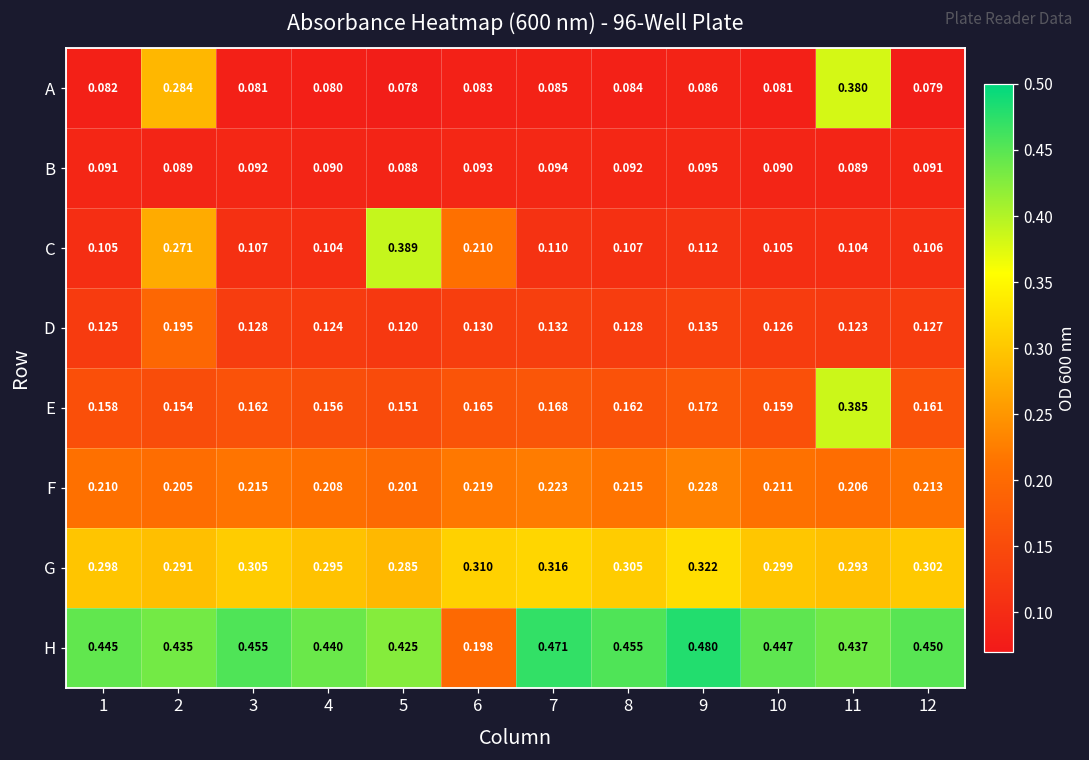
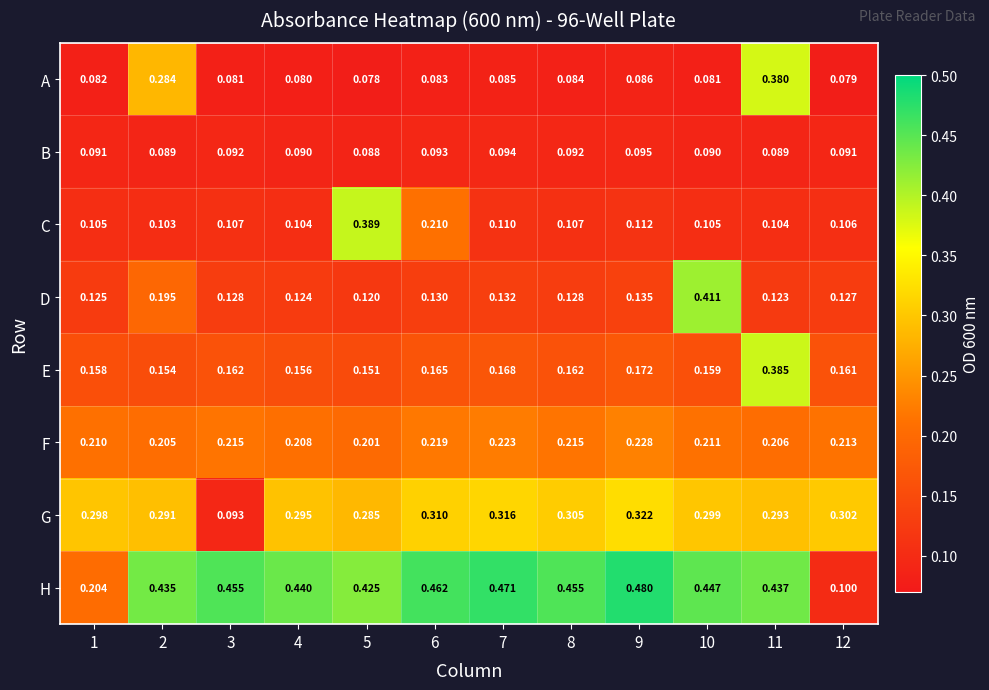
  {
    "A": {
      "1": 0.082,
      "2": 0.284,
      "3": 0.081,
      "4": 0.080,
      "5": 0.078,
      "6": 0.083,
      "7": 0.085,
      "8": 0.084,
      "9": 0.086,
      "10": 0.081,
      "11": 0.380,
      "12": 0.079
    },
    "B": {
      "1": 0.091,
      "2": 0.089,
      "3": 0.092,
      "4": 0.090,
      "5": 0.088,
      "6": 0.093,
      "7": 0.094,
      "8": 0.092,
      "9": 0.095,
      "10": 0.090,
      "11": 0.089,
      "12": 0.091
    },
    "C": {
      "1": 0.105,
-     "2": 0.271,
+     "2": 0.103,
      "3": 0.107,
      "4": 0.104,
      "5": 0.389,
      "6": 0.210,
      "7": 0.110,
      "8": 0.107,
      "9": 0.112,
      "10": 0.105,
      "11": 0.104,
      "12": 0.106
    },
    "D": {
      "1": 0.125,
      "2": 0.195,
      "3": 0.128,
      "4": 0.124,
      "5": 0.120,
      "6": 0.130,
      "7": 0.132,
      "8": 0.128,
      "9": 0.135,
-     "10": 0.126,
+     "10": 0.411,
      "11": 0.123,
      "12": 0.127
    },
    "E": {
      "1": 0.158,
      "2": 0.154,
      "3": 0.162,
      "4": 0.156,
      "5": 0.151,
      "6": 0.165,
      "7": 0.168,
      "8": 0.162,
      "9": 0.172,
      "10": 0.159,
      "11": 0.385,
      "12": 0.161
    },
    "F": {
      "1": 0.210,
      "2": 0.205,
      "3": 0.215,
      "4": 0.208,
      "5": 0.201,
      "6": 0.219,
      "7": 0.223,
      "8": 0.215,
      "9": 0.228,
      "10": 0.211,
      "11": 0.206,
      "12": 0.213
    },
    "G": {
      "1": 0.298,
      "2": 0.291,
-     "3": 0.305,
+     "3": 0.093,
      "4": 0.295,
      "5": 0.285,
      "6": 0.310,
      "7": 0.316,
      "8": 0.305,
      "9": 0.322,
      "10": 0.299,
      "11": 0.293,
      "12": 0.302
    },
    "H": {
-     "1": 0.445,
+     "1": 0.204,
      "2": 0.435,
      "3": 0.455,
      "4": 0.440,
      "5": 0.425,
-     "6": 0.198,
+     "6": 0.462,
      "7": 0.471,
      "8": 0.455,
      "9": 0.480,
      "10": 0.447,
      "11": 0.437,
-     "12": 0.450
+     "12": 0.100
    }
  }
